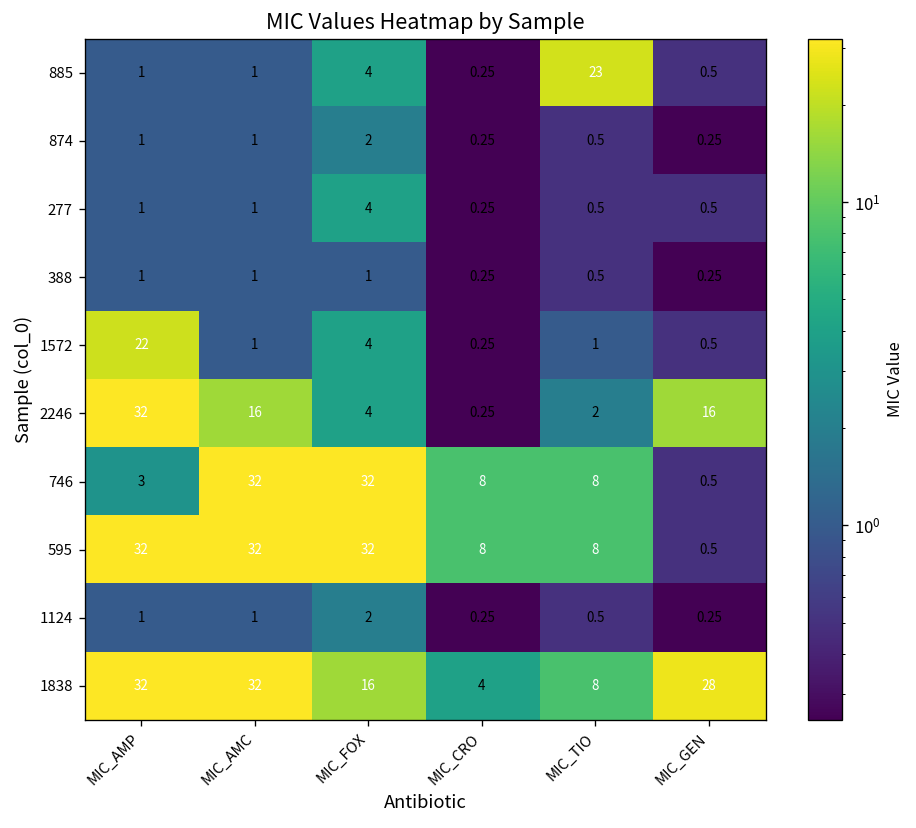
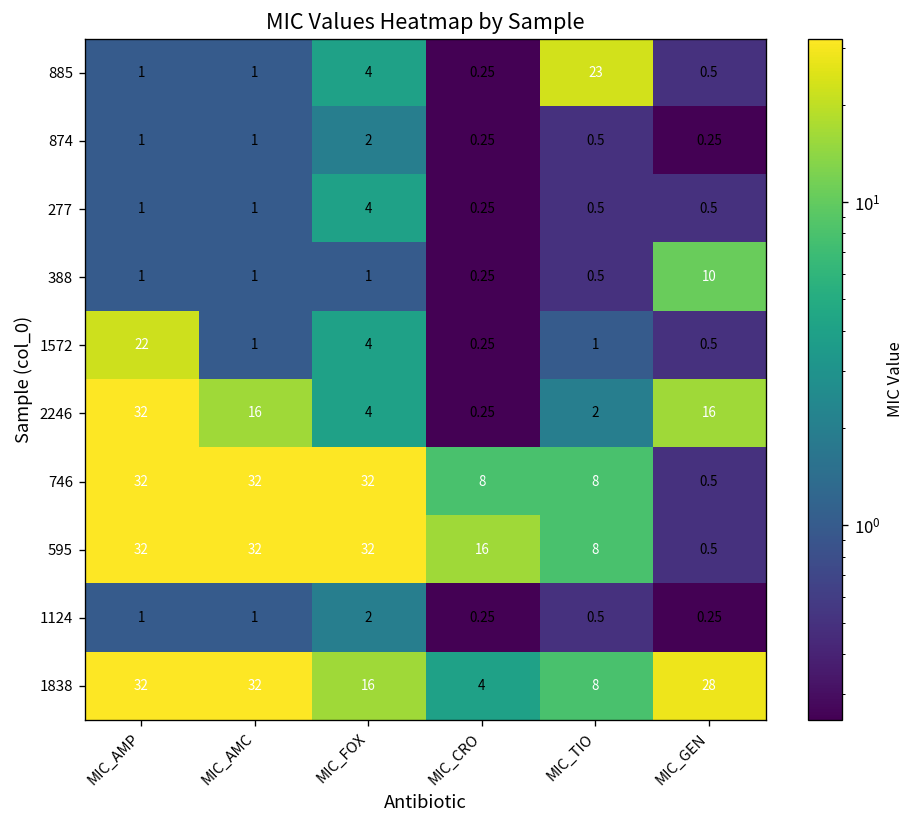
  {
    "885": {
      "MIC_AMP": 1,
      "MIC_AMC": 1,
      "MIC_FOX": 4,
      "MIC_CRO": 0.25,
      "MIC_TIO": 23,
      "MIC_GEN": 0.5
    },
    "874": {
      "MIC_AMP": 1,
      "MIC_AMC": 1,
      "MIC_FOX": 2,
      "MIC_CRO": 0.25,
      "MIC_TIO": 0.5,
      "MIC_GEN": 0.25
    },
    "277": {
      "MIC_AMP": 1,
      "MIC_AMC": 1,
      "MIC_FOX": 4,
      "MIC_CRO": 0.25,
      "MIC_TIO": 0.5,
      "MIC_GEN": 0.5
    },
    "388": {
      "MIC_AMP": 1,
      "MIC_AMC": 1,
      "MIC_FOX": 1,
      "MIC_CRO": 0.25,
      "MIC_TIO": 0.5,
-     "MIC_GEN": 0.25
+     "MIC_GEN": 10
    },
    "1572": {
      "MIC_AMP": 22,
      "MIC_AMC": 1,
      "MIC_FOX": 4,
      "MIC_CRO": 0.25,
      "MIC_TIO": 1,
      "MIC_GEN": 0.5
    },
    "2246": {
      "MIC_AMP": 32,
      "MIC_AMC": 16,
      "MIC_FOX": 4,
      "MIC_CRO": 0.25,
      "MIC_TIO": 2,
      "MIC_GEN": 16
    },
    "746": {
-     "MIC_AMP": 3,
+     "MIC_AMP": 32,
      "MIC_AMC": 32,
      "MIC_FOX": 32,
      "MIC_CRO": 8,
      "MIC_TIO": 8,
      "MIC_GEN": 0.5
    },
    "595": {
      "MIC_AMP": 32,
      "MIC_AMC": 32,
      "MIC_FOX": 32,
-     "MIC_CRO": 8,
+     "MIC_CRO": 16,
      "MIC_TIO": 8,
      "MIC_GEN": 0.5
    },
    "1124": {
      "MIC_AMP": 1,
      "MIC_AMC": 1,
      "MIC_FOX": 2,
      "MIC_CRO": 0.25,
      "MIC_TIO": 0.5,
      "MIC_GEN": 0.25
    },
    "1838": {
      "MIC_AMP": 32,
      "MIC_AMC": 32,
      "MIC_FOX": 16,
      "MIC_CRO": 4,
      "MIC_TIO": 8,
      "MIC_GEN": 28
    }
  }
